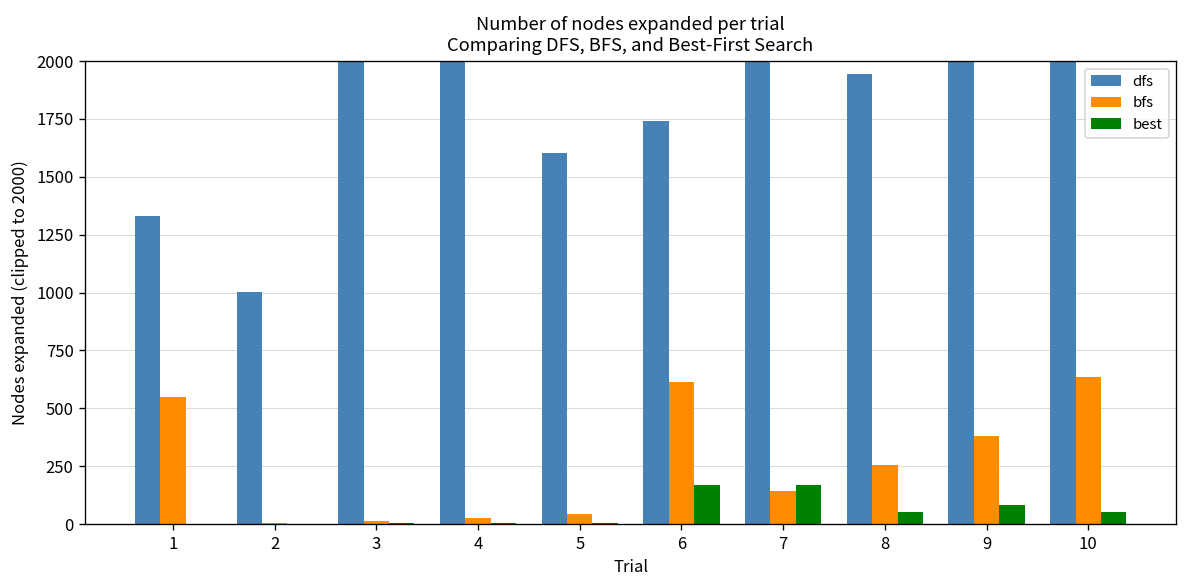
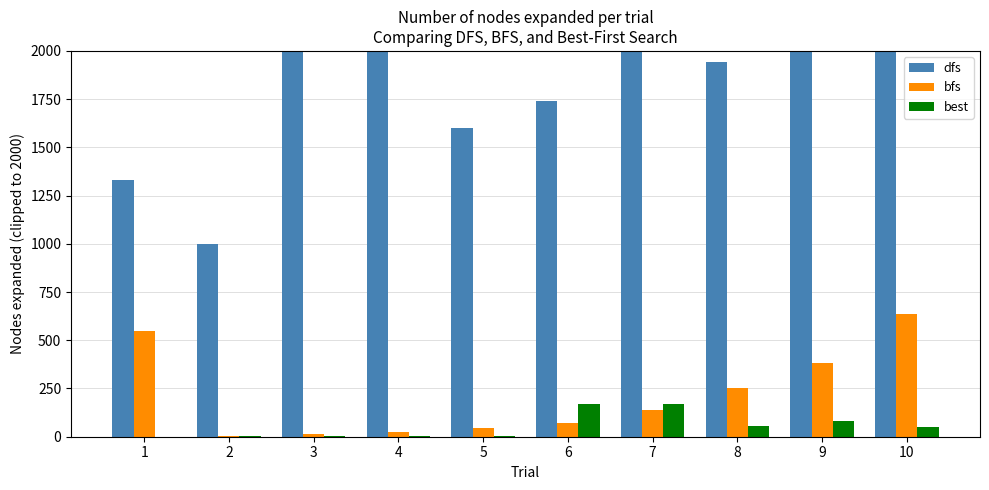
  {
    "dfs": {
      "1": 1330,
      "2": 1000,
      "3": 2000,
      "4": 2000,
      "5": 1600,
      "6": 1740,
      "7": 2000,
      "8": 1950,
      "9": 2000,
      "10": 2000
    },
    "bfs": {
      "1": 550,
      "3": 10,
      "4": 30,
      "5": 50,
-     "6": 610,
+     "6": 70,
      "7": 140,
      "8": 250,
      "9": 380,
      "10": 640
    },
    "best": {
      "6": 170,
      "7": 170,
      "8": 50,
      "9": 80,
      "10": 50
    }
  }
